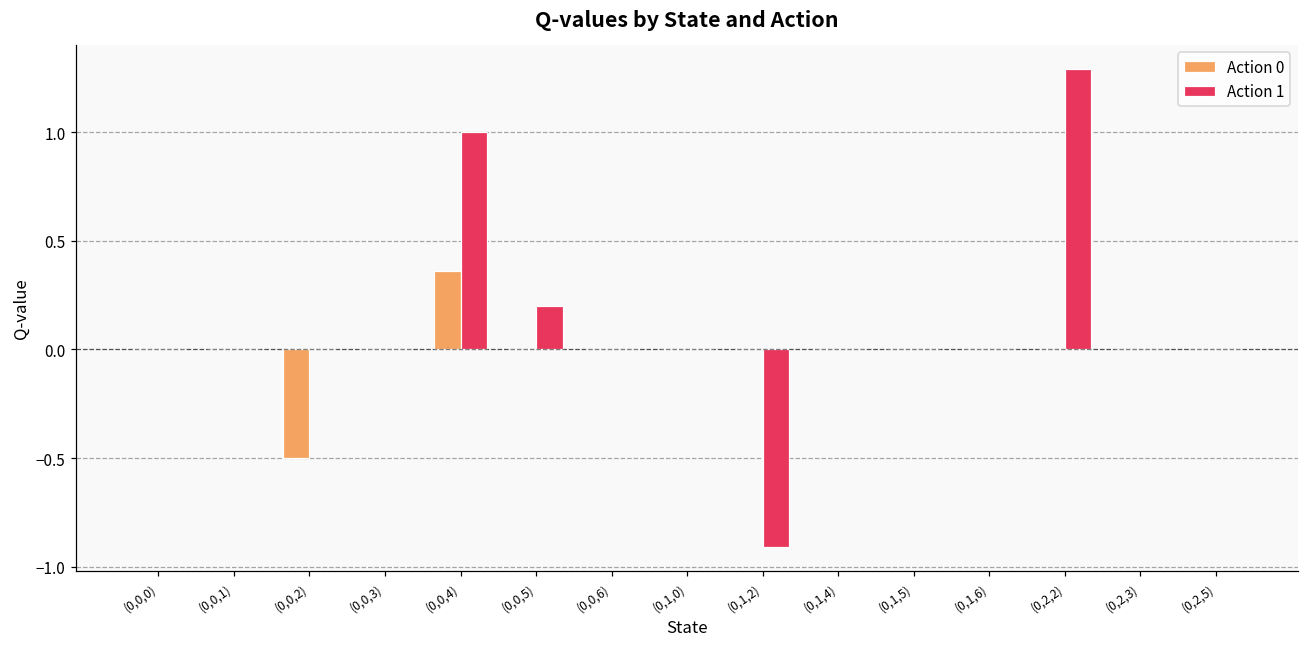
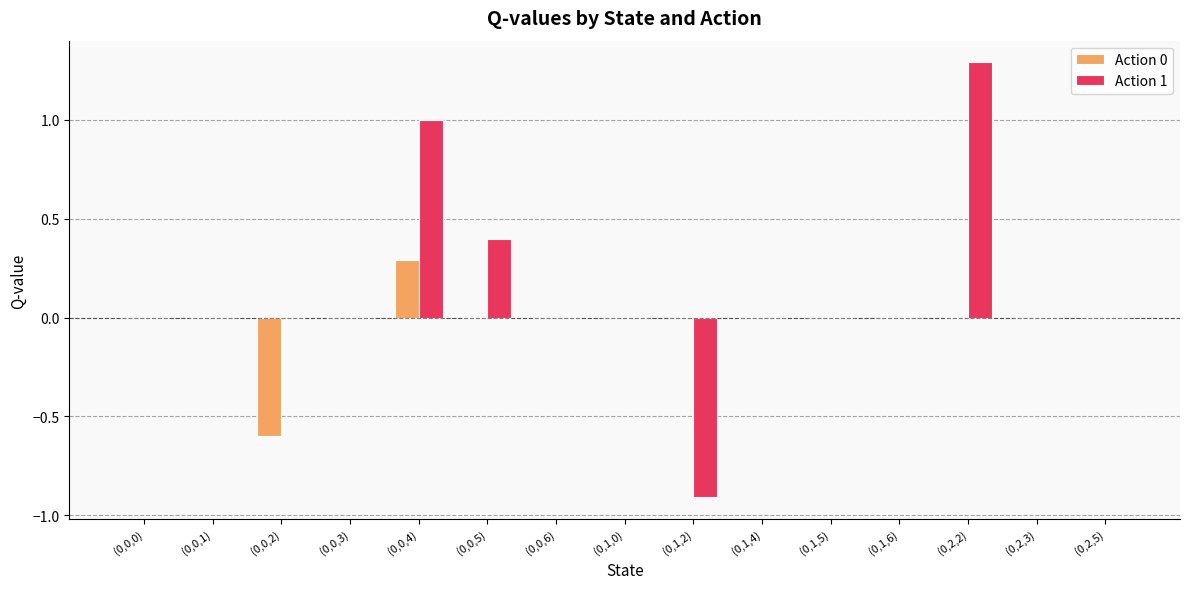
  {
    "Action 0": {
      "(0,0,0)": 0.00,
      "(0,0,1)": 0.00,
-     "(0,0,2)": -0.5,
+     "(0,0,2)": -0.6,
      "(0,0,3)": 0.00,
-     "(0,0,4)": 0.36,
+     "(0,0,4)": 0.29,
      "(0,0,5)": 0.00,
      "(0,0,6)": 0.00,
      "(0,1,0)": 0.00,
      "(0,1,2)": 0.00,
      "(0,1,4)": 0.00,
      "(0,1,5)": 0.00,
      "(0,1,6)": 0.00,
      "(0,2,2)": 0.00,
      "(0,2,3)": 0.00,
      "(0,2,5)": 0.00
    },
    "Action 1": {
      "(0,0,0)": 0.0,
      "(0,0,1)": 0.0,
      "(0,0,2)": 0.0,
      "(0,0,3)": 0.0,
      "(0,0,4)": 1.0,
-     "(0,0,5)": 0.2,
+     "(0,0,5)": 0.4,
      "(0,0,6)": 0.0,
      "(0,1,0)": 0.0,
      "(0,1,2)": -0.9,
      "(0,1,4)": 0.0,
      "(0,1,5)": 0.0,
      "(0,1,6)": 0.0,
      "(0,2,2)": 1.3,
      "(0,2,3)": 0.0,
      "(0,2,5)": 0.0
    }
  }
